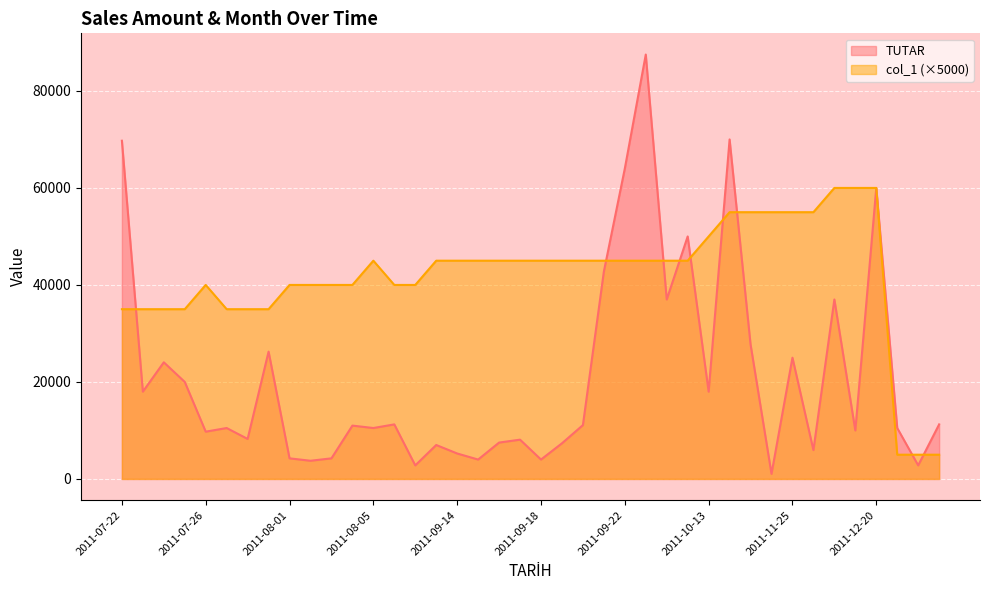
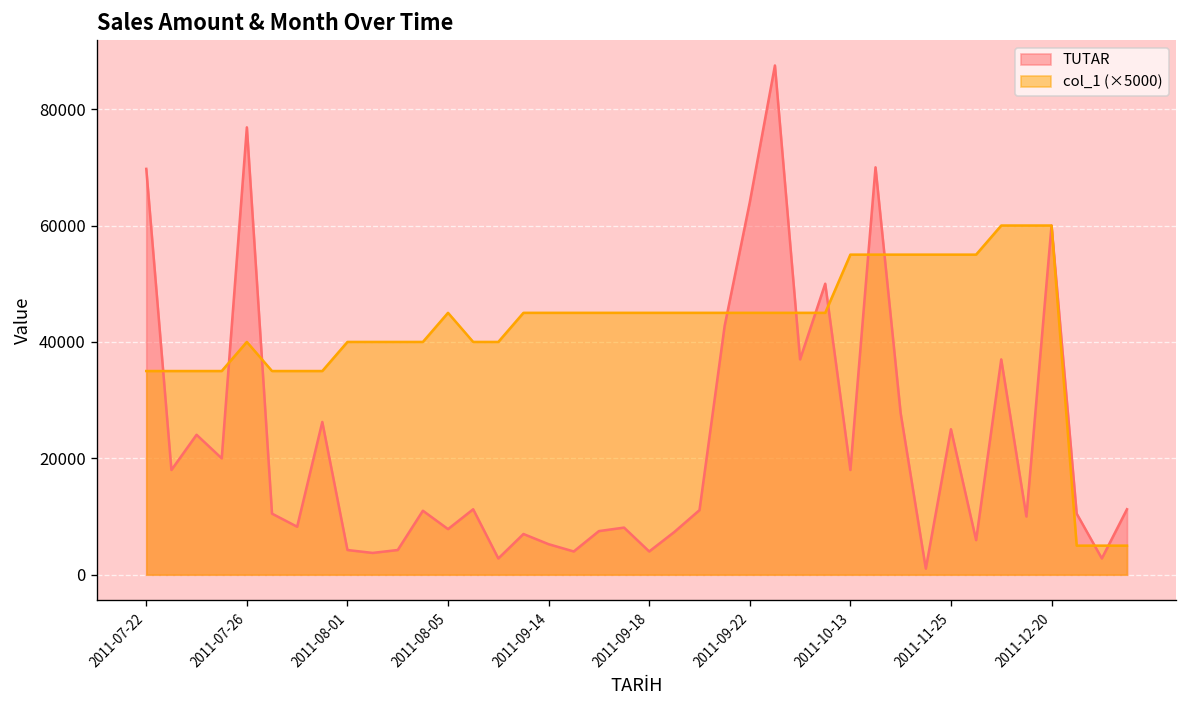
  {
    "TUTAR": {
      "2011-07-22": 70000,
-     "2011-07-26": 10000,
+     "2011-07-26": 77000,
      "2011-08-01": 4000,
-     "2011-08-05": 11000,
+     "2011-08-05": 8000,
      "2011-09-14": 5000,
      "2011-09-18": 4000,
      "2011-09-22": 64000,
      "2011-10-13": 18000,
      "2011-11-25": 25000
    },
    "col_1 (×5000)": {
      "2011-07-22": 35000,
      "2011-07-26": 40000,
      "2011-08-01": 40000,
      "2011-08-05": 45000,
      "2011-09-14": 45000,
      "2011-09-18": 45000,
      "2011-09-22": 45000,
-     "2011-10-13": 50000,
+     "2011-10-13": 55000,
      "2011-11-25": 55000
    }
  }
